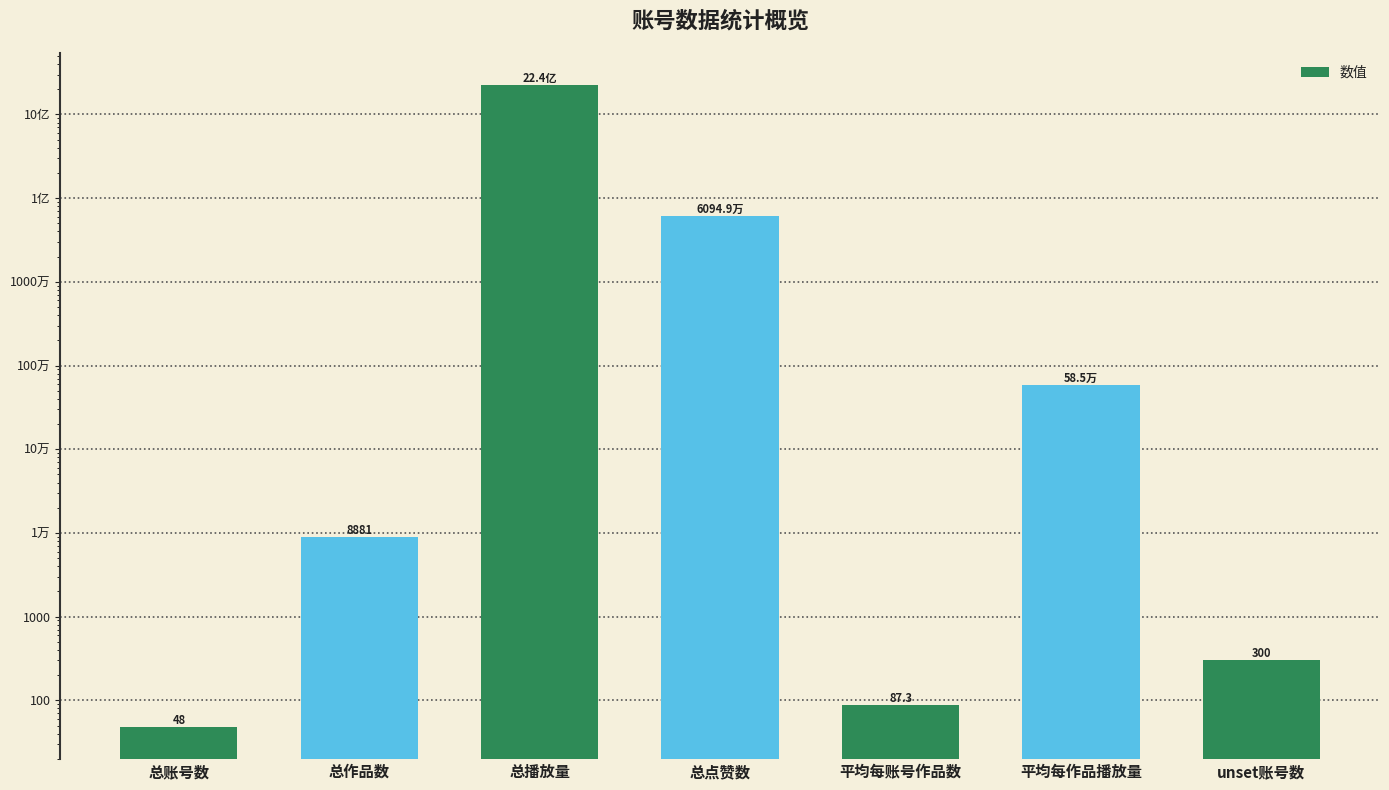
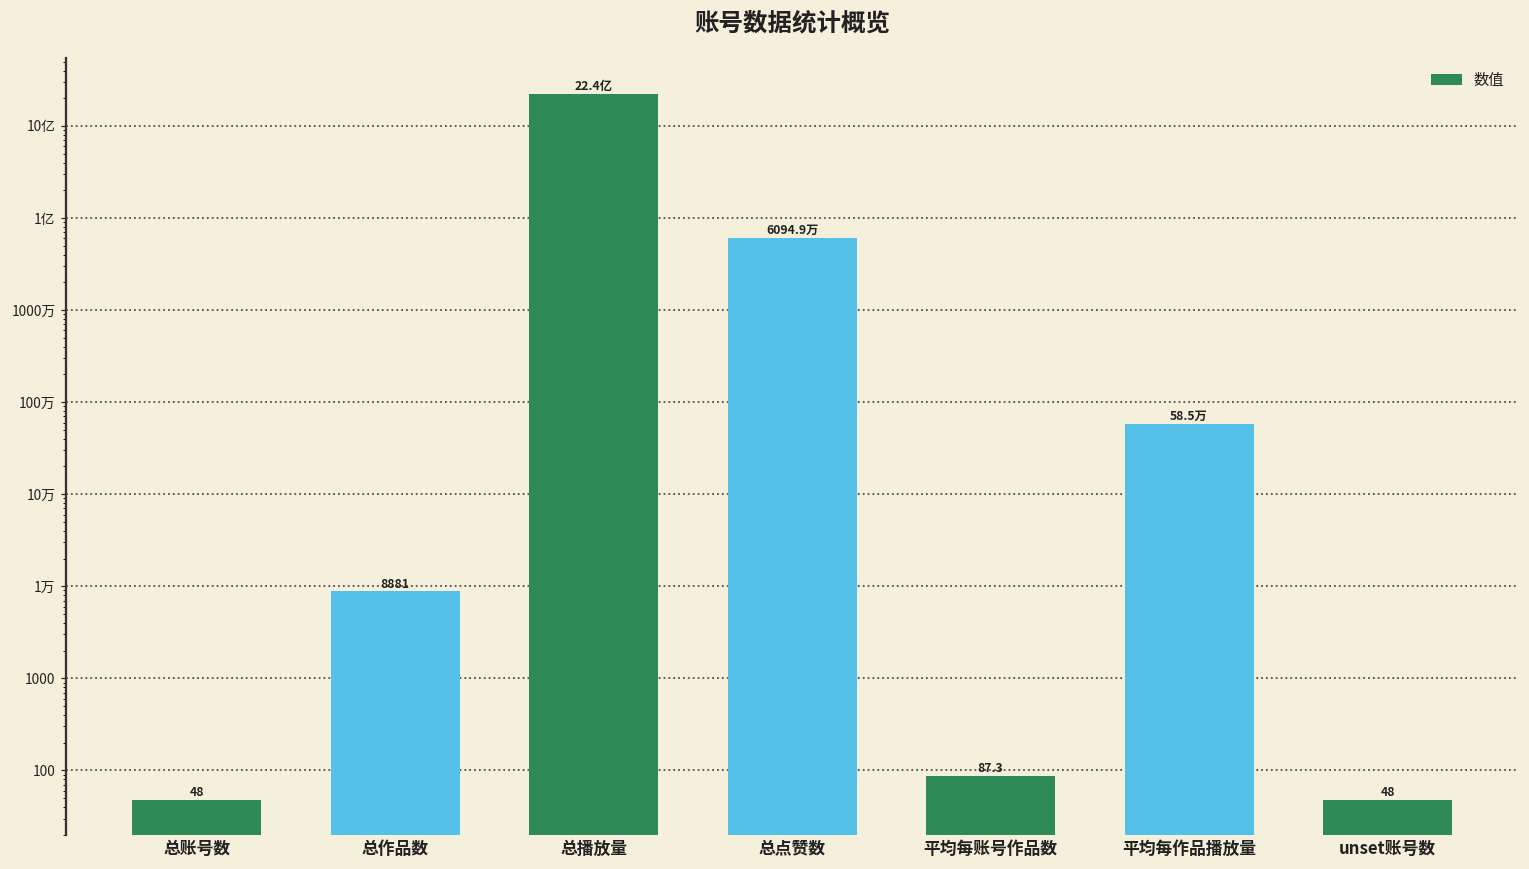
  {
    "总账号数": 48,
    "总作品数": 8881,
    "平均每账号作品数": 87.3,
-   "unset账号数": 300
+   "unset账号数": 48
  }
